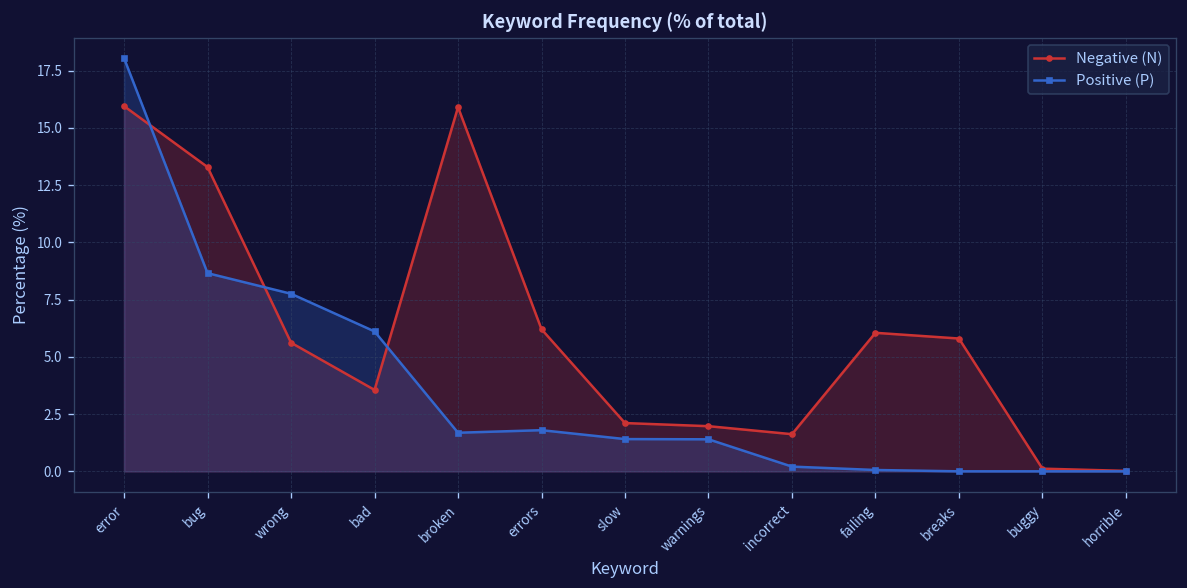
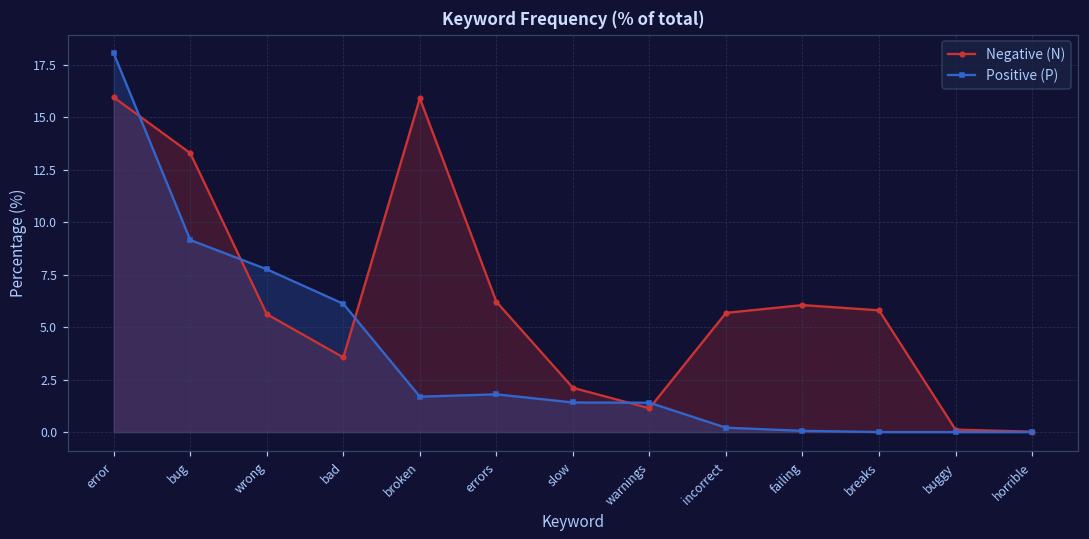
  {
    "Negative (N)": {
      "error": 15.9,
      "bug": 13.3,
      "wrong": 5.6,
      "bad": 3.6,
      "broken": 15.9,
      "errors": 6.2,
      "slow": 2.1,
-     "warnings": 2.0,
-     "incorrect": 1.6,
+     "warnings": 1.1,
+     "incorrect": 5.7,
      "failing": 6.0,
      "breaks": 5.8
    },
    "Positive (P)": {
      "error": 18.0,
-     "bug": 8.7,
+     "bug": 9.1,
      "wrong": 7.8,
      "bad": 6.1,
      "broken": 1.7,
      "errors": 1.8,
      "slow": 1.4,
      "warnings": 1.4,
      "incorrect": 0.2,
      "failing": 0.1,
      "breaks": 0.0
    }
  }
